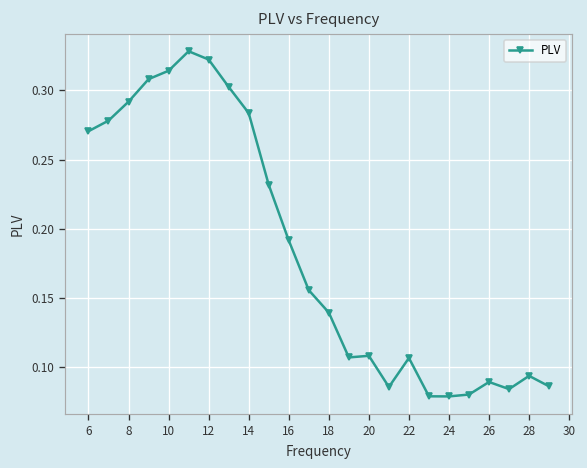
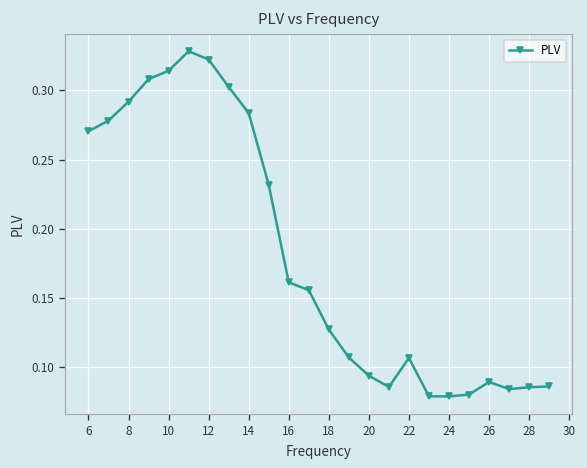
  {
    "6": 0.271,
    "8": 0.292,
    "10": 0.314,
    "12": 0.322,
    "14": 0.284,
-   "16": 0.192,
-   "18": 0.140,
-   "20": 0.108,
+   "16": 0.161,
+   "18": 0.127,
+   "20": 0.094,
    "22": 0.107,
    "24": 0.079,
    "26": 0.089,
-   "28": 0.094
+   "28": 0.086
  }
